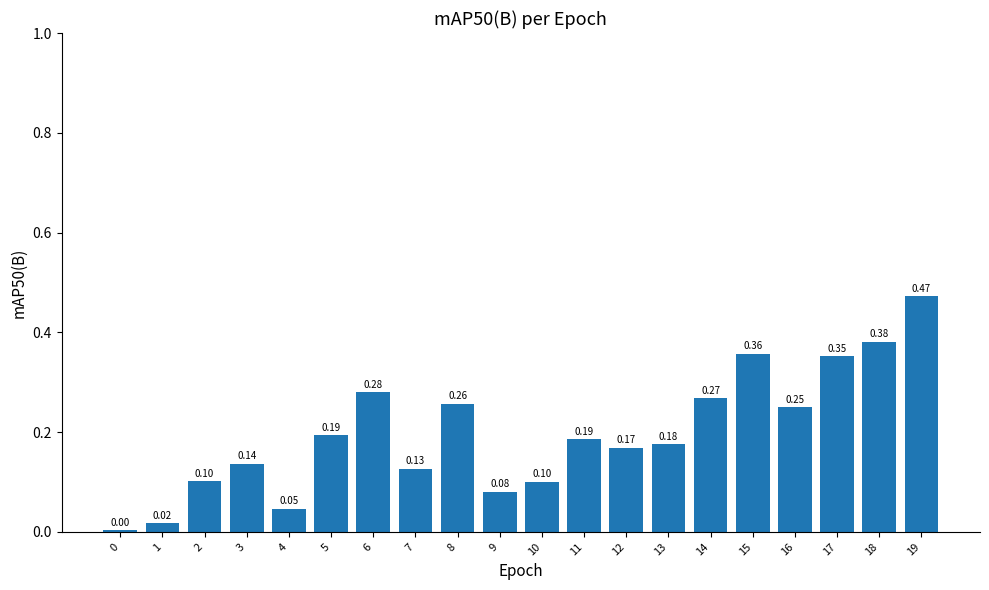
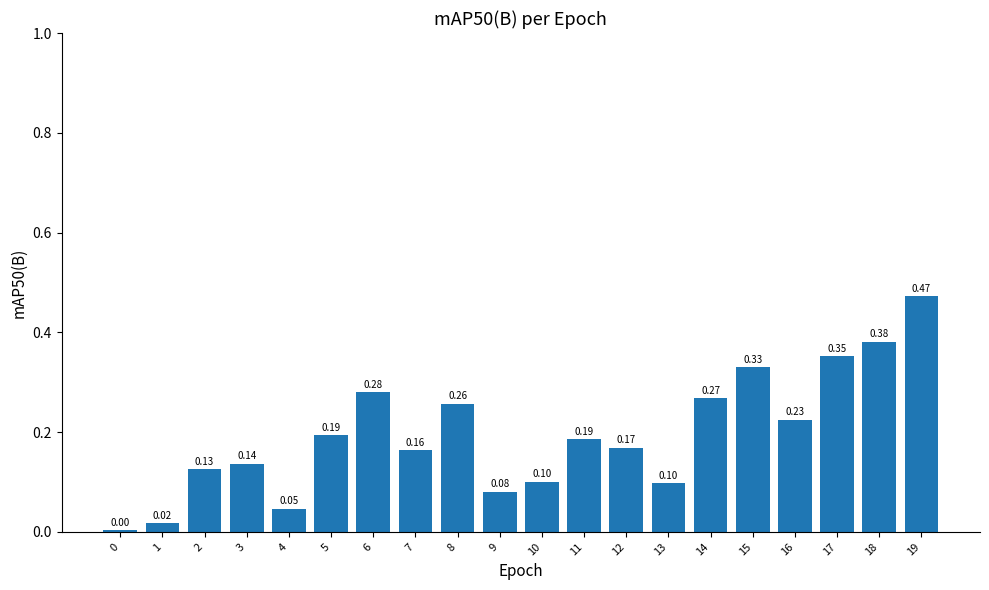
  {
    "0": 0.00,
    "1": 0.02,
-   "2": 0.10,
+   "2": 0.13,
    "3": 0.14,
    "4": 0.05,
    "5": 0.19,
    "6": 0.28,
-   "7": 0.13,
+   "7": 0.16,
    "8": 0.26,
    "9": 0.08,
    "10": 0.10,
    "11": 0.19,
    "12": 0.17,
-   "13": 0.18,
+   "13": 0.10,
    "14": 0.27,
-   "15": 0.36,
-   "16": 0.25,
+   "15": 0.33,
+   "16": 0.23,
    "17": 0.35,
    "18": 0.38,
    "19": 0.47
  }
